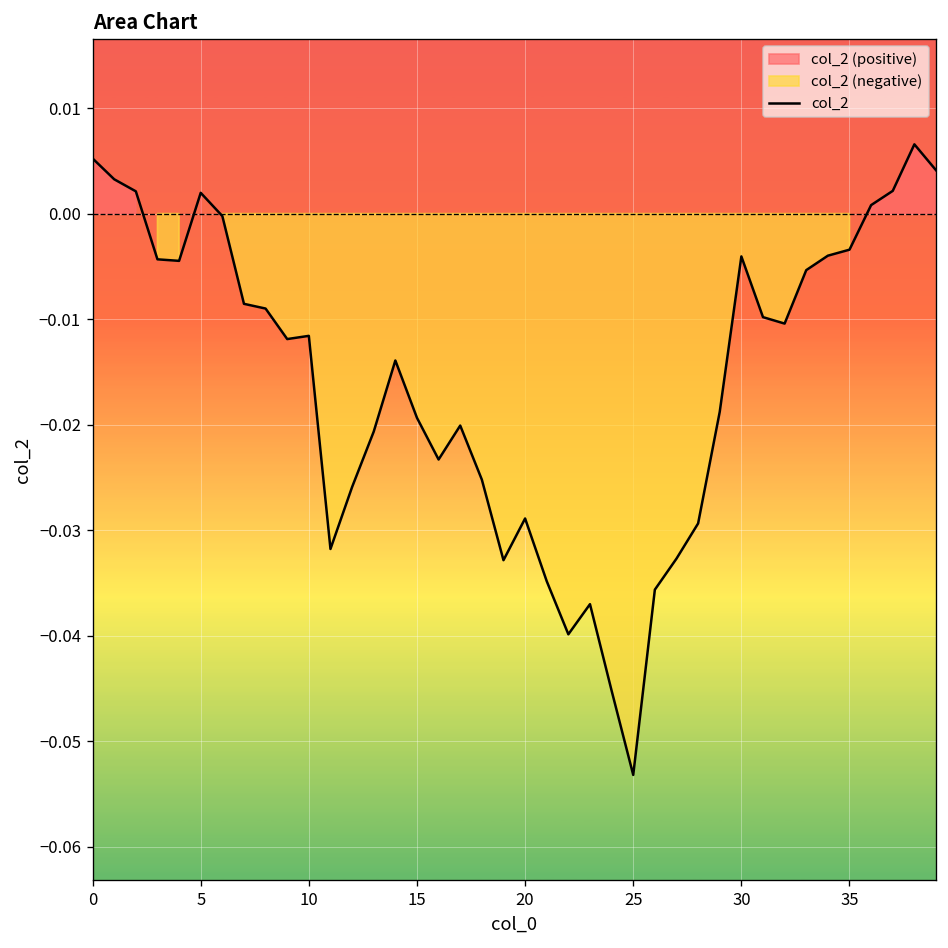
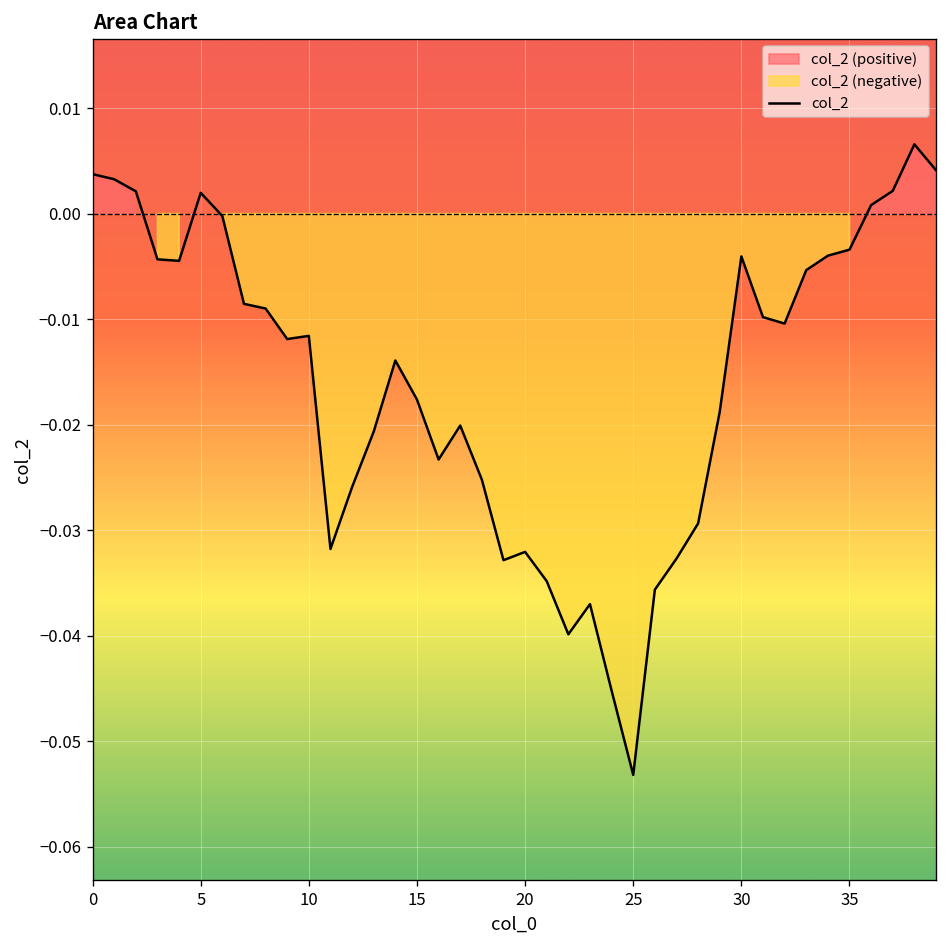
  {
-   "0": 0.005,
+   "0": 0.004,
    "5": 0.002,
    "10": -0.012,
-   "15": -0.019,
-   "20": -0.029,
+   "15": -0.018,
+   "20": -0.032,
    "25": -0.053,
    "30": -0.004,
    "35": -0.003
  }
